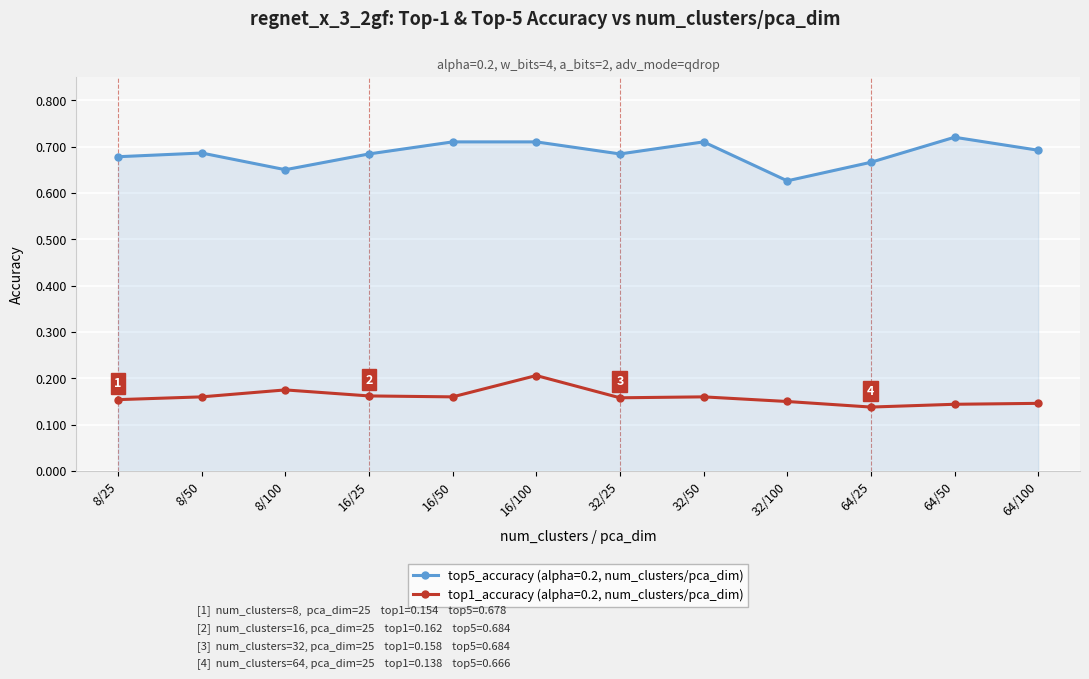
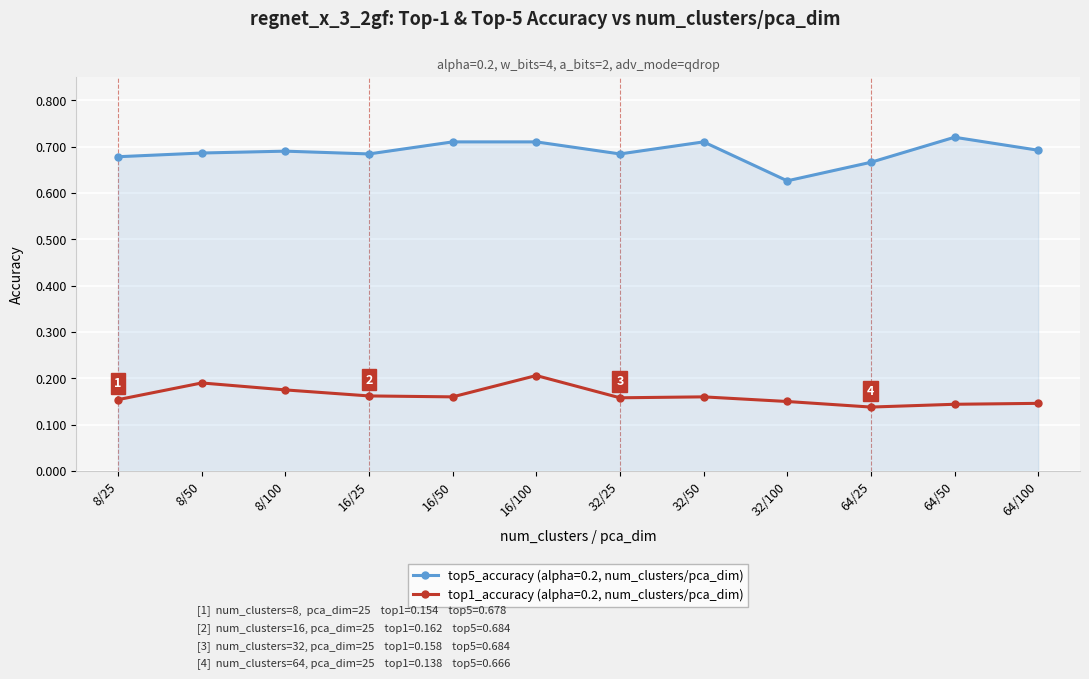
  {
    "top5_accuracy (alpha=0.2, num_clusters/pca_dim)": {
      "8/25": 0.68,
      "8/50": 0.69,
-     "8/100": 0.65,
+     "8/100": 0.69,
      "16/25": 0.68,
      "16/50": 0.71,
      "16/100": 0.71,
      "32/25": 0.68,
      "32/50": 0.71,
      "32/100": 0.63,
      "64/25": 0.67,
      "64/50": 0.72,
      "64/100": 0.69
    },
    "top1_accuracy (alpha=0.2, num_clusters/pca_dim)": {
-     "8/50": 0.16,
+     "8/50": 0.19,
      "8/100": 0.18,
      "16/50": 0.16,
      "16/100": 0.21,
      "32/50": 0.16,
      "32/100": 0.15,
      "64/50": 0.14,
      "64/100": 0.15
    }
  }
